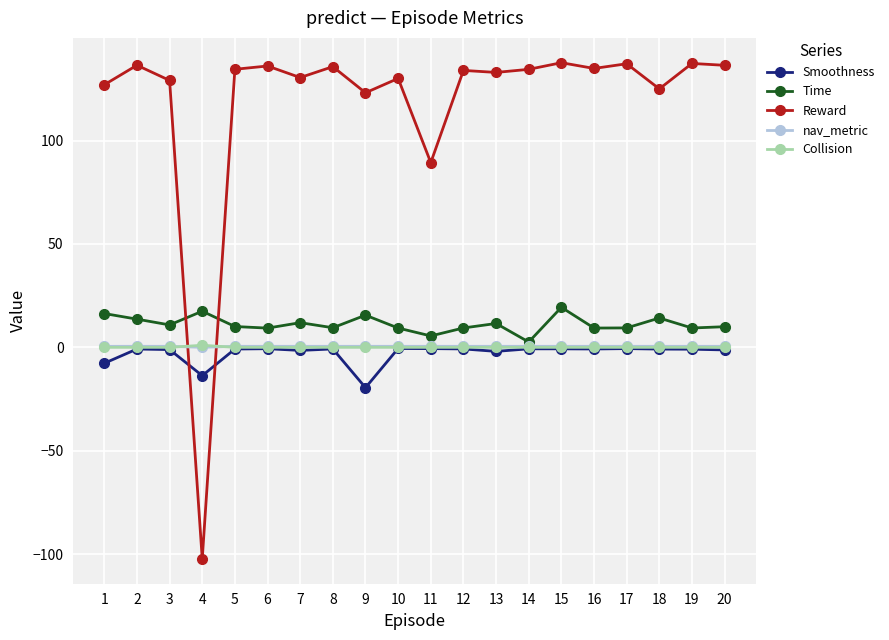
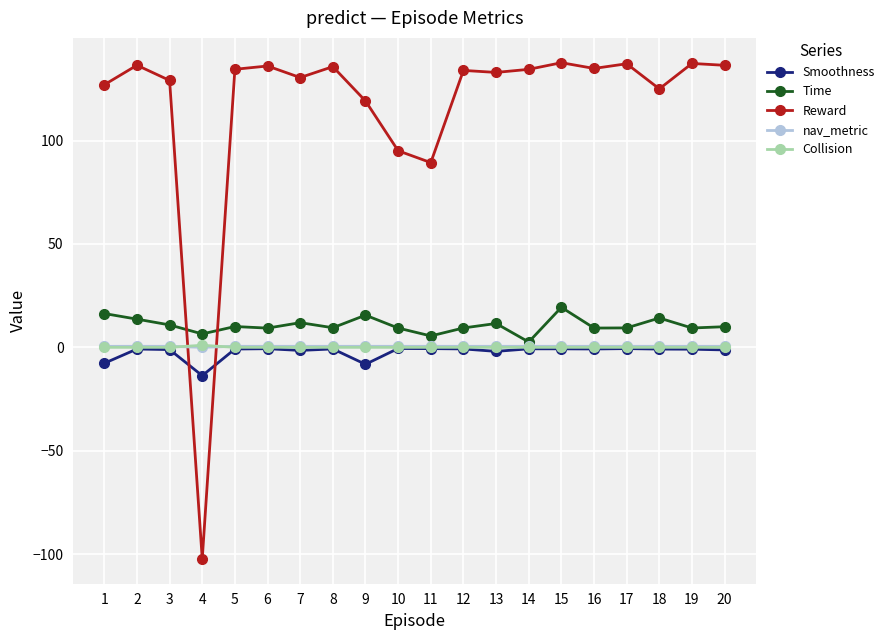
  {
    "Smoothness": {
      "1": -8,
      "4": -14,
      "7": -1,
-     "9": -20,
+     "9": -8,
      "13": -2,
      "20": -1
    },
    "Time": {
      "1": 16,
      "2": 14,
      "3": 11,
-     "4": 17,
+     "4": 6,
      "5": 10,
      "6": 9,
      "7": 12,
      "8": 9,
      "9": 16,
      "10": 9,
      "11": 6,
      "12": 9,
      "13": 12,
      "14": 3,
      "15": 19,
      "16": 9,
      "17": 9,
      "18": 14,
      "19": 9,
      "20": 10
    },
    "Reward": {
      "1": 127,
      "2": 136,
      "3": 129,
      "4": -102,
      "5": 134,
      "6": 136,
      "7": 130,
      "8": 136,
-     "9": 123,
-     "10": 130,
+     "9": 119,
+     "10": 95,
      "11": 89,
      "12": 134,
      "13": 133,
      "14": 134,
      "15": 138,
      "16": 135,
      "17": 137,
      "18": 125,
      "19": 137,
      "20": 136
    }
  }
